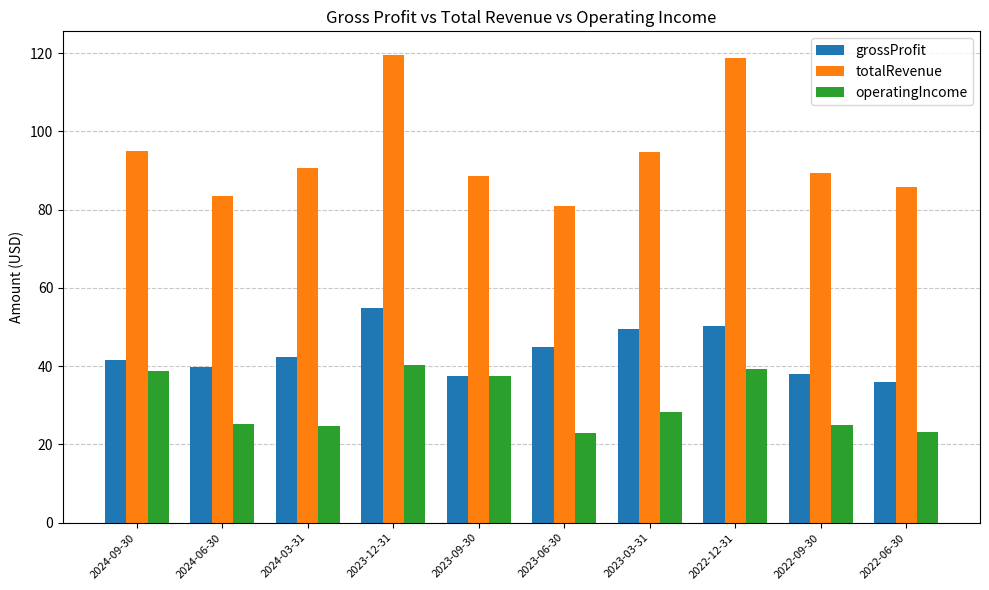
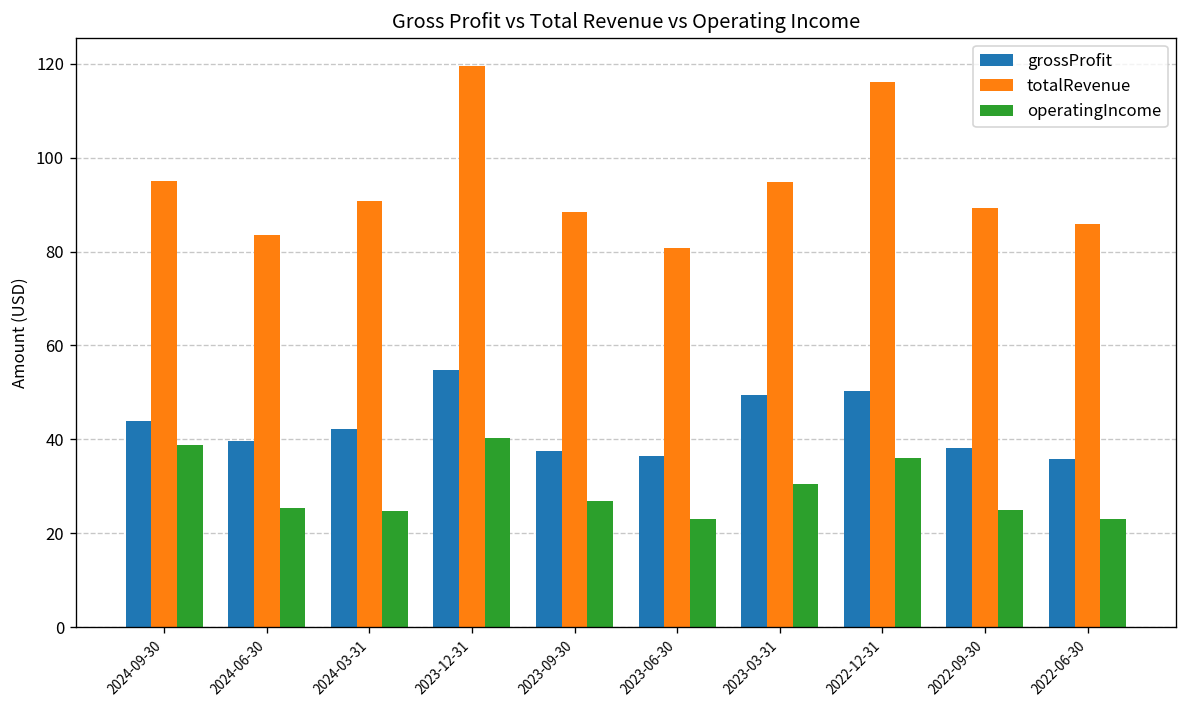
  {
    "grossProfit": {
-     "2024-09-30": 42,
+     "2024-09-30": 44,
      "2024-06-30": 40,
      "2024-03-31": 42,
      "2023-12-31": 55,
      "2023-09-30": 38,
-     "2023-06-30": 45,
+     "2023-06-30": 36,
      "2023-03-31": 49,
      "2022-12-31": 50,
      "2022-09-30": 38,
      "2022-06-30": 36
    },
    "totalRevenue": {
      "2024-09-30": 95,
      "2024-06-30": 84,
      "2024-03-31": 91,
      "2023-12-31": 120,
      "2023-09-30": 88,
      "2023-06-30": 81,
      "2023-03-31": 95,
-     "2022-12-31": 119,
+     "2022-12-31": 116,
      "2022-09-30": 89,
      "2022-06-30": 86
    },
    "operatingIncome": {
      "2024-09-30": 39,
      "2024-06-30": 25,
      "2024-03-31": 25,
      "2023-12-31": 40,
-     "2023-09-30": 38,
+     "2023-09-30": 27,
      "2023-06-30": 23,
-     "2023-03-31": 28,
-     "2022-12-31": 39,
+     "2023-03-31": 31,
+     "2022-12-31": 36,
      "2022-09-30": 25,
      "2022-06-30": 23
    }
  }
